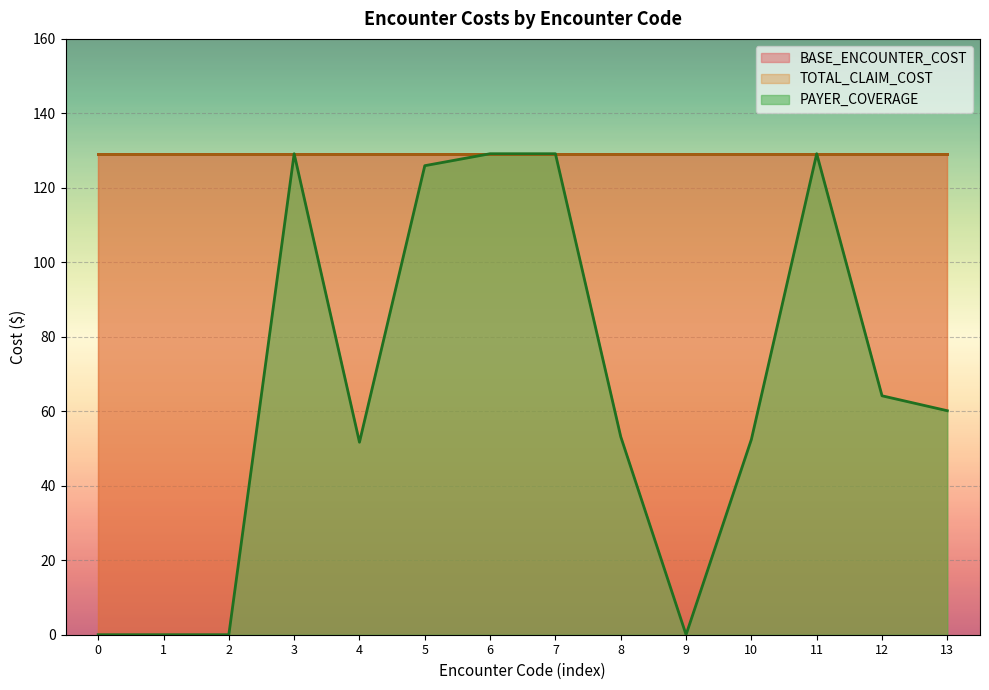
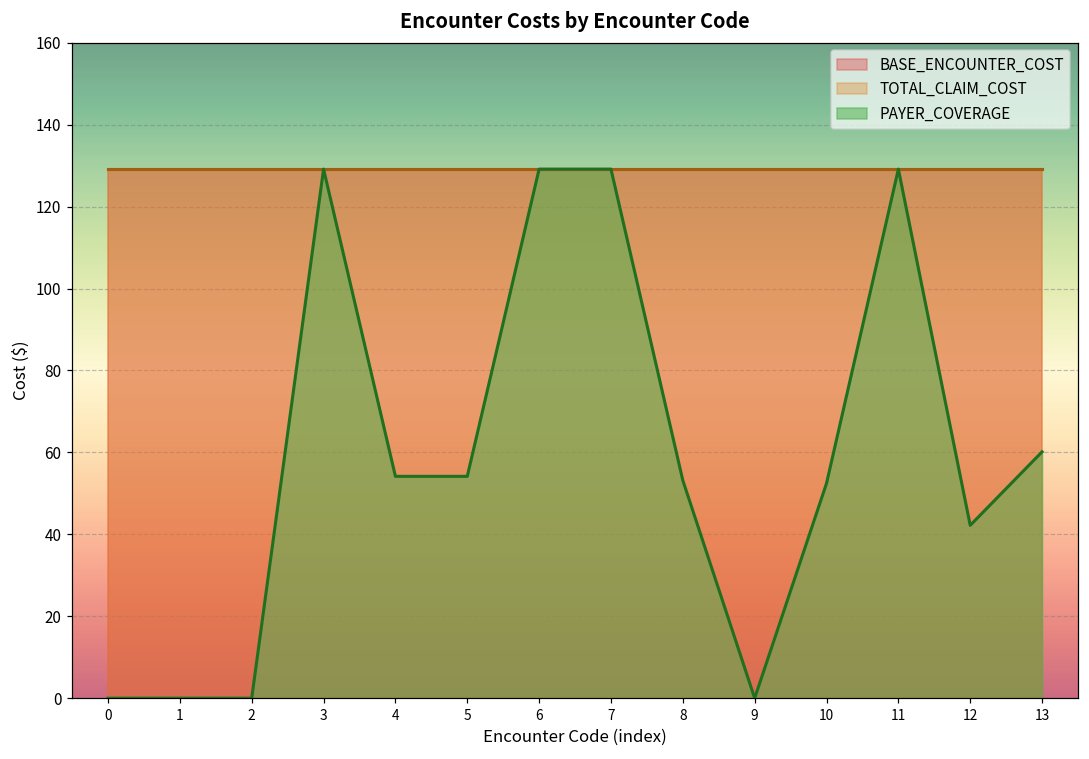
  {
    "TOTAL_CLAIM_COST": {
      "0": 129,
      "1": 129,
      "2": 129,
      "4": 129,
      "5": 129,
      "8": 129,
      "9": 129,
      "10": 129,
      "12": 129,
      "13": 129
    },
    "PAYER_COVERAGE": {
      "0": 0,
      "1": 0,
      "2": 0,
-     "4": 52,
-     "5": 126,
+     "4": 54,
+     "5": 54,
      "8": 53,
      "9": 0,
      "10": 52,
-     "12": 64,
+     "12": 42,
      "13": 60
    }
  }
